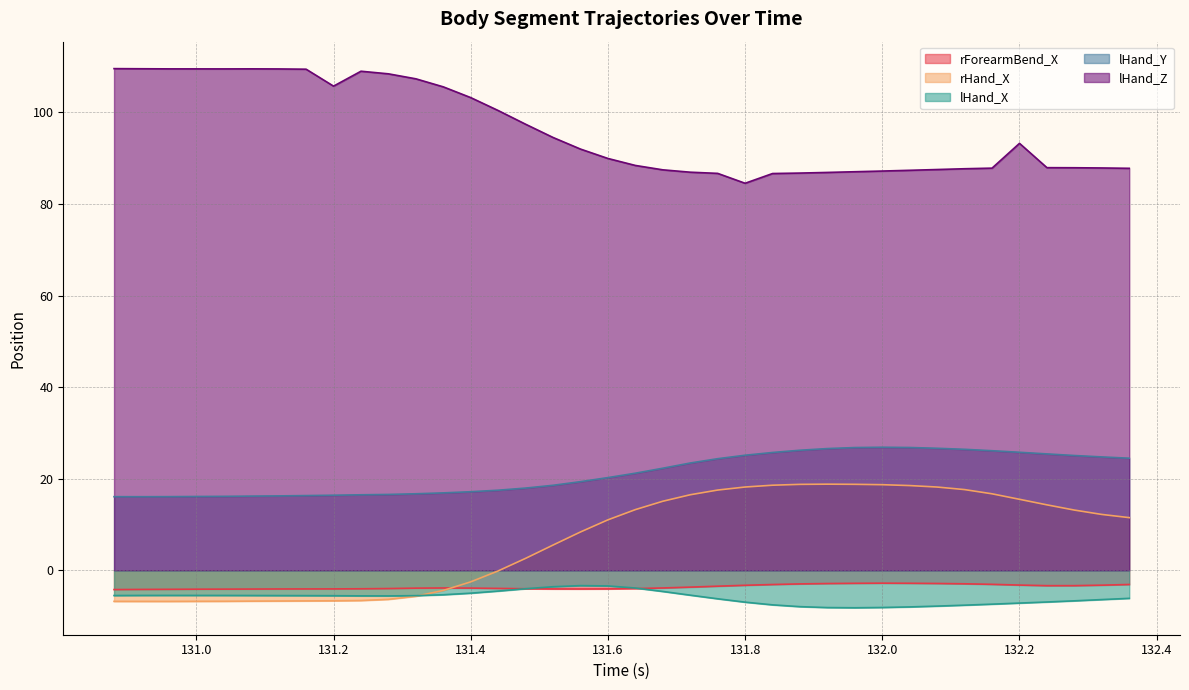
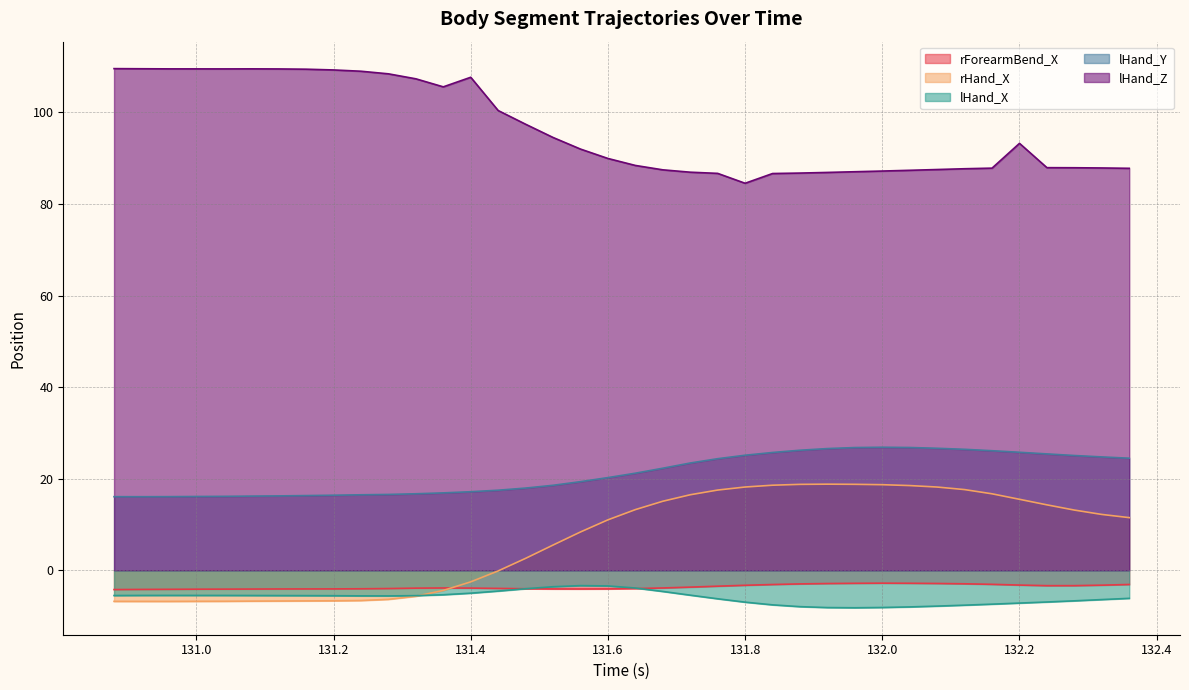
  {
    "lHand_Z": {
      "131.0": 110,
-     "131.2": 106,
-     "131.4": 103,
+     "131.2": 109,
+     "131.4": 108,
      "131.6": 90,
      "131.8": 85,
      "132.0": 87,
      "132.2": 93
    }
  }
